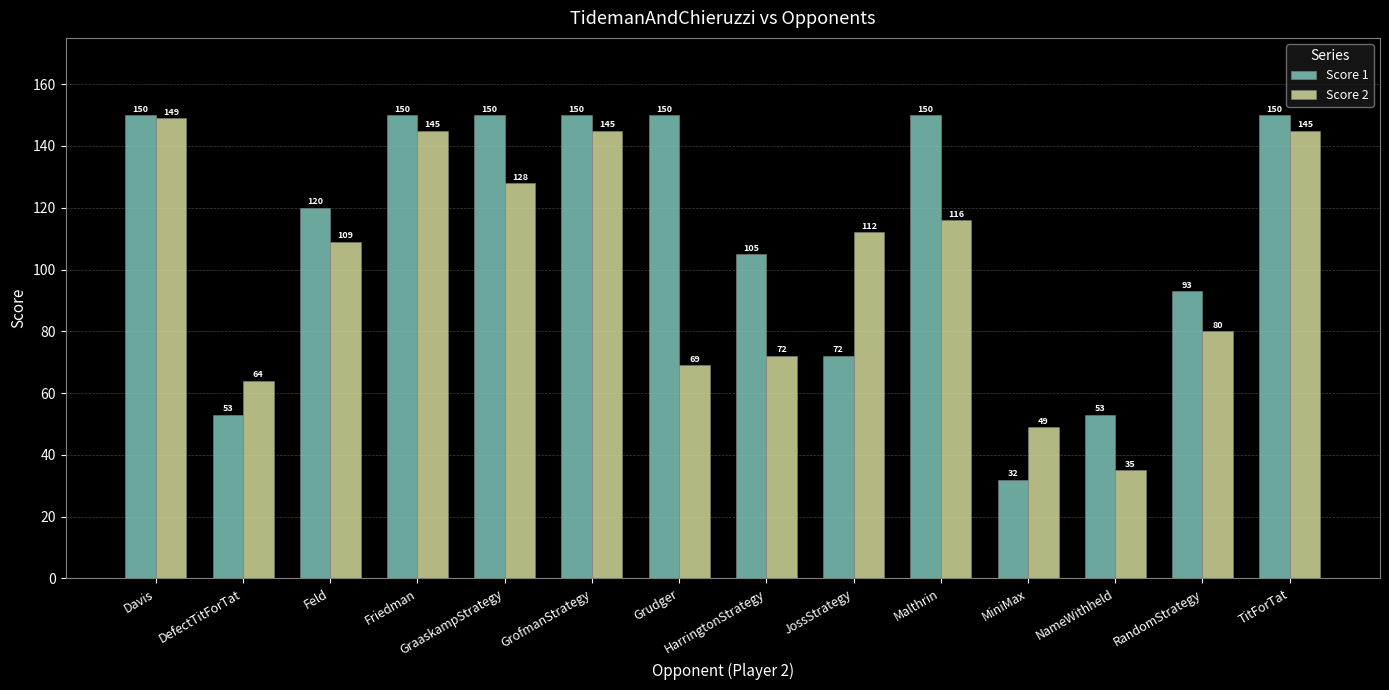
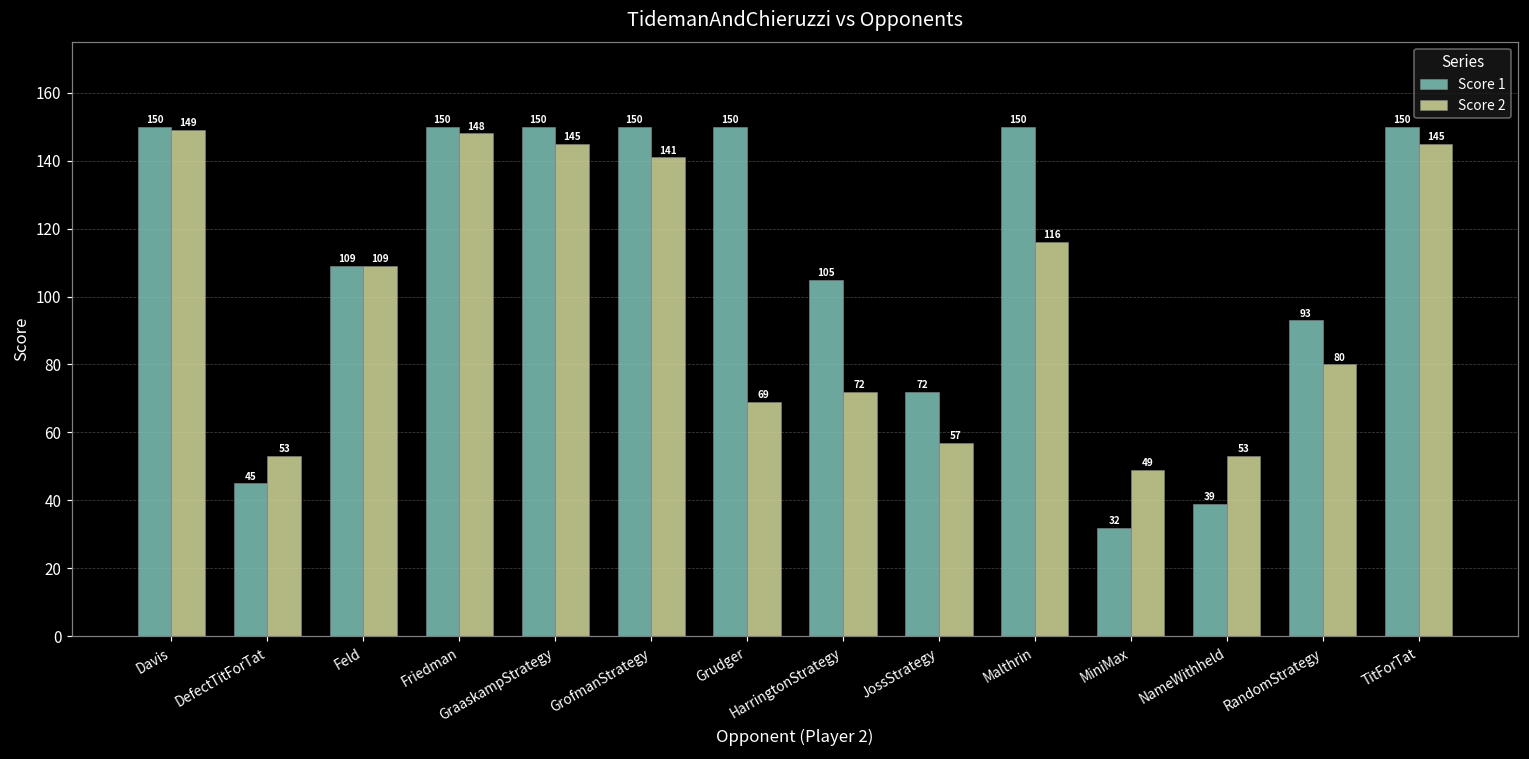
  {
    "Score 1": {
      "Davis": 150,
-     "DefectTitForTat": 53,
-     "Feld": 120,
+     "DefectTitForTat": 45,
+     "Feld": 109,
      "Friedman": 150,
      "GraaskampStrategy": 150,
      "GrofmanStrategy": 150,
      "Grudger": 150,
      "HarringtonStrategy": 105,
      "JossStrategy": 72,
      "Malthrin": 150,
      "MiniMax": 32,
-     "NameWithheld": 53,
+     "NameWithheld": 39,
      "RandomStrategy": 93,
      "TitForTat": 150
    },
    "Score 2": {
      "Davis": 149,
-     "DefectTitForTat": 64,
+     "DefectTitForTat": 53,
      "Feld": 109,
-     "Friedman": 145,
-     "GraaskampStrategy": 128,
-     "GrofmanStrategy": 145,
+     "Friedman": 148,
+     "GraaskampStrategy": 145,
+     "GrofmanStrategy": 141,
      "Grudger": 69,
      "HarringtonStrategy": 72,
-     "JossStrategy": 112,
+     "JossStrategy": 57,
      "Malthrin": 116,
      "MiniMax": 49,
-     "NameWithheld": 35,
+     "NameWithheld": 53,
      "RandomStrategy": 80,
      "TitForTat": 145
    }
  }
